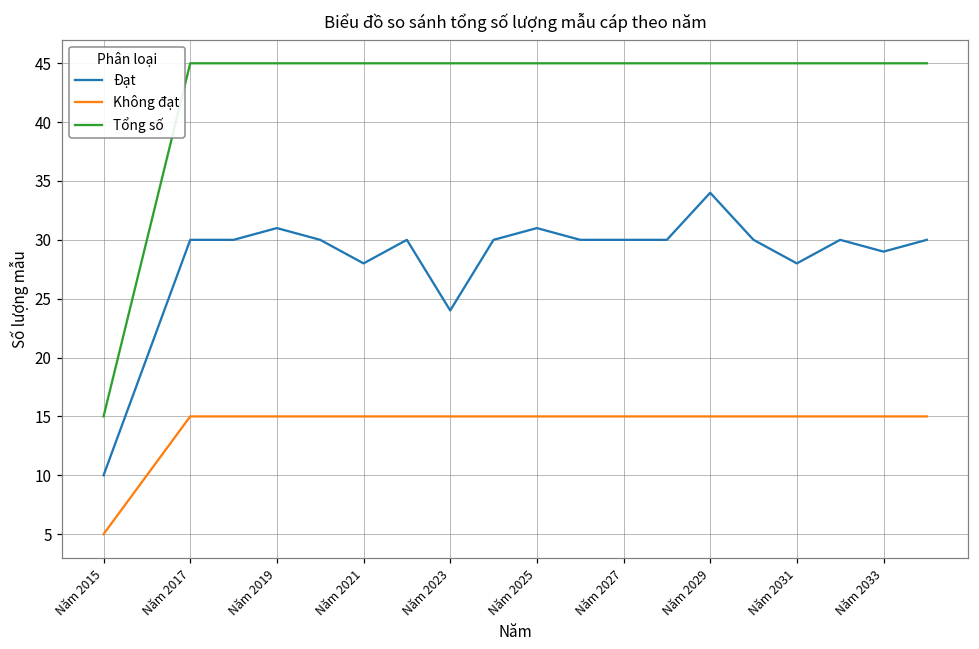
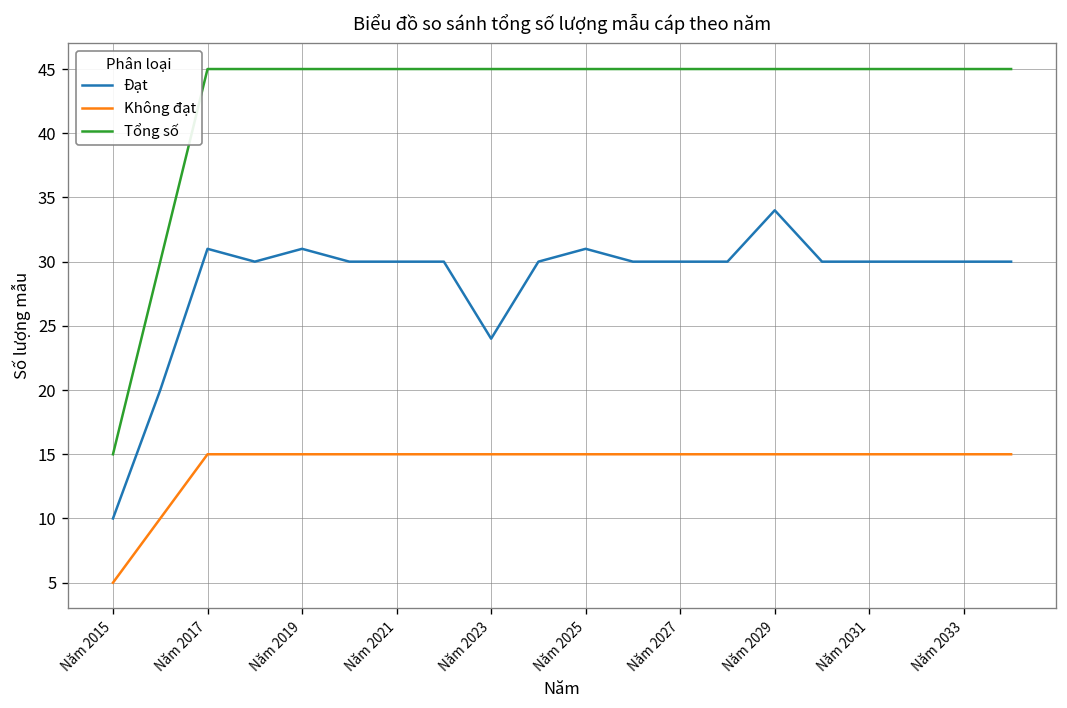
  {
    "Đạt": {
      "Năm 2015": 10,
-     "Năm 2017": 30,
+     "Năm 2017": 31,
      "Năm 2019": 31,
-     "Năm 2021": 28,
+     "Năm 2021": 30,
      "Năm 2023": 24,
      "Năm 2025": 31,
      "Năm 2027": 30,
      "Năm 2029": 34,
-     "Năm 2031": 28,
-     "Năm 2033": 29
+     "Năm 2031": 30,
+     "Năm 2033": 30
    },
    "Không đạt": {
      "Năm 2015": 5,
      "Năm 2017": 15,
      "Năm 2019": 15,
      "Năm 2021": 15,
      "Năm 2023": 15,
      "Năm 2025": 15,
      "Năm 2027": 15,
      "Năm 2029": 15,
      "Năm 2031": 15,
      "Năm 2033": 15
    },
    "Tổng số": {
      "Năm 2015": 15,
      "Năm 2017": 45,
      "Năm 2019": 45,
      "Năm 2021": 45,
      "Năm 2023": 45,
      "Năm 2025": 45,
      "Năm 2027": 45,
      "Năm 2029": 45,
      "Năm 2031": 45,
      "Năm 2033": 45
    }
  }
